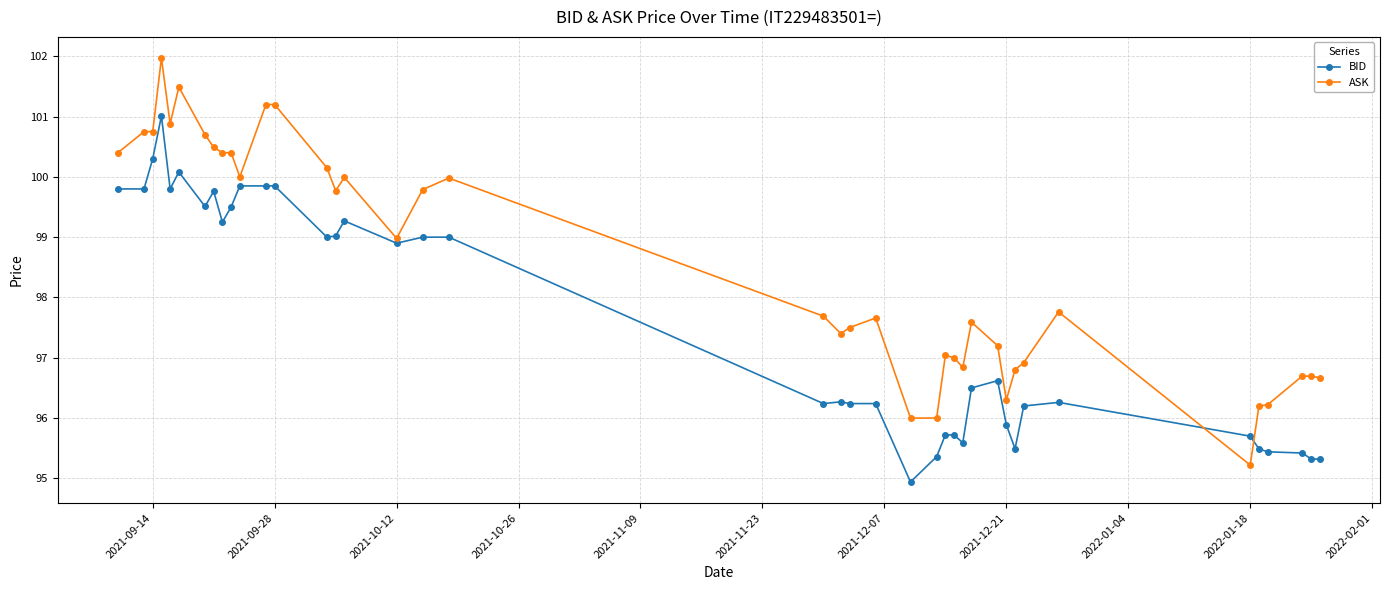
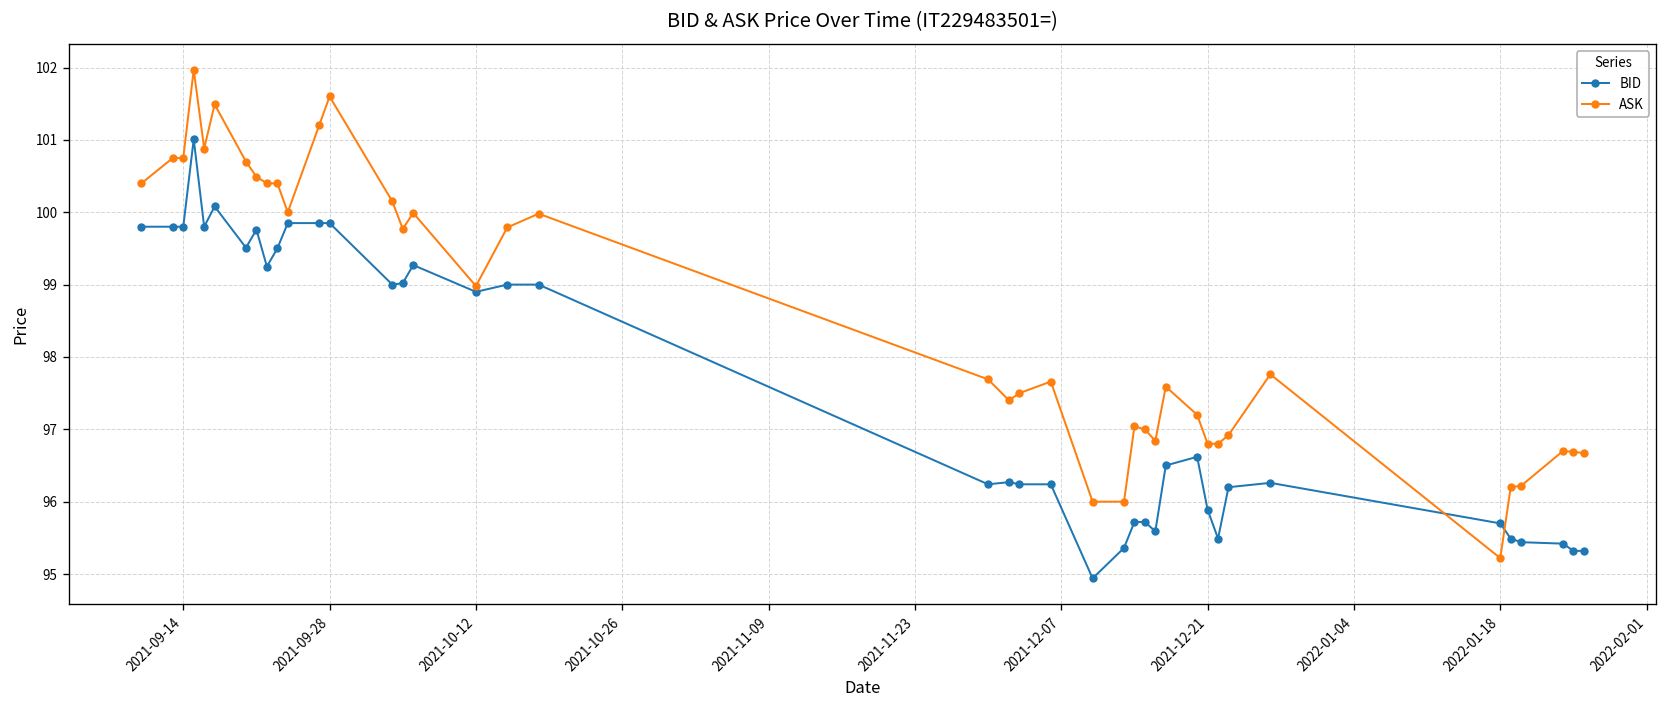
  {
    "BID": {
-     "2021-09-14": 100.3,
+     "2021-09-14": 99.8,
      "2021-09-28": 99.9,
      "2021-10-12": 98.9,
      "2021-12-21": 95.9,
      "2022-01-18": 95.7
    },
    "ASK": {
      "2021-09-14": 100.8,
-     "2021-09-28": 101.2,
+     "2021-09-28": 101.6,
      "2021-10-12": 99.0,
-     "2021-12-21": 96.3,
+     "2021-12-21": 96.8,
      "2022-01-18": 95.2
    }
  }
